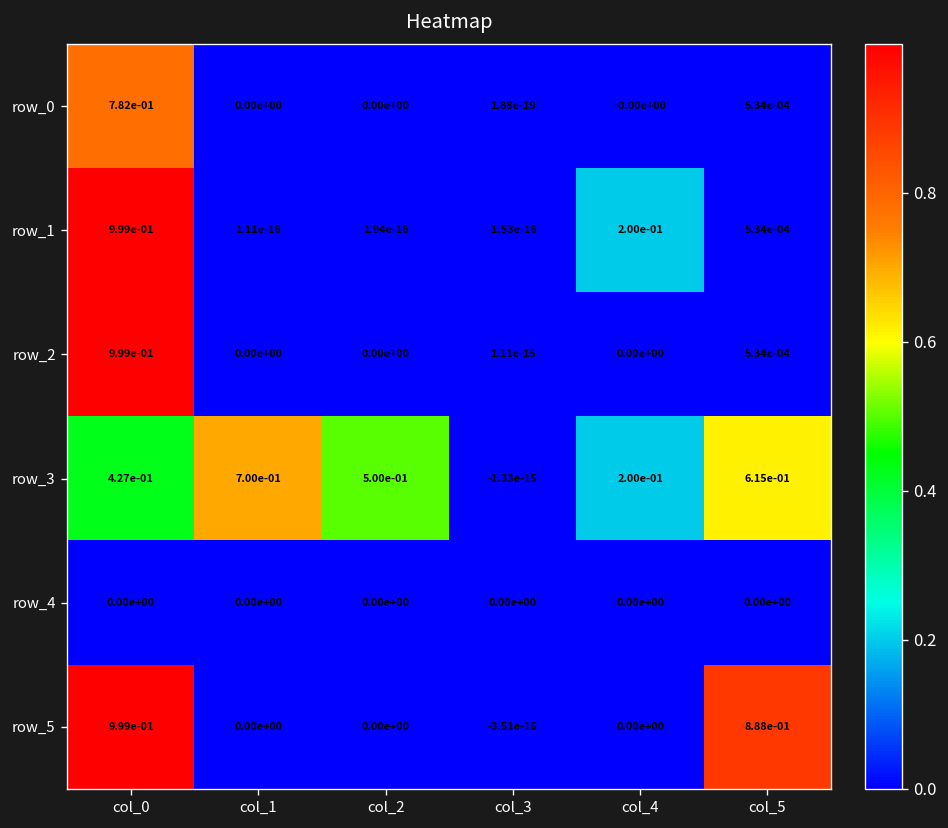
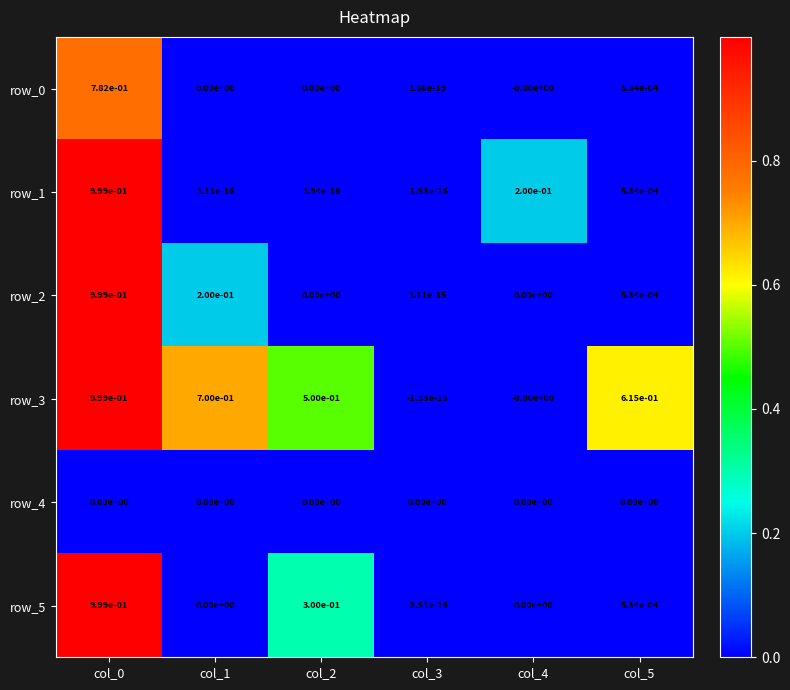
  {
    "row_0": {
      "col_0": "7.82e-01",
      "col_1": "0.00e+00",
      "col_2": "0.00e+00",
      "col_3": "1.88e-19",
      "col_4": "-0.00e+00",
      "col_5": "5.34e-04"
    },
    "row_1": {
      "col_0": "9.99e-01",
      "col_1": "1.11e-16",
      "col_2": "1.94e-16",
      "col_3": "-1.53e-16",
      "col_4": "2.00e-01",
      "col_5": "5.34e-04"
    },
    "row_2": {
      "col_0": "9.99e-01",
-     "col_1": "0.00e+00",
+     "col_1": "2.00e-01",
      "col_2": "0.00e+00",
      "col_3": "1.11e-15",
      "col_4": "0.00e+00",
      "col_5": "5.34e-04"
    },
    "row_3": {
-     "col_0": "4.27e-01",
+     "col_0": "9.99e-01",
      "col_1": "7.00e-01",
      "col_2": "5.00e-01",
      "col_3": "-1.33e-15",
-     "col_4": "2.00e-01",
+     "col_4": "-0.00e+00",
      "col_5": "6.15e-01"
    },
    "row_4": {
      "col_0": "0.00e+00",
      "col_1": "0.00e+00",
      "col_2": "0.00e+00",
      "col_3": "0.00e+00",
      "col_4": "0.00e+00",
      "col_5": "0.00e+00"
    },
    "row_5": {
      "col_0": "9.99e-01",
      "col_1": "0.00e+00",
-     "col_2": "0.00e+00",
+     "col_2": "3.00e-01",
      "col_3": "-3.51e-16",
      "col_4": "0.00e+00",
-     "col_5": "8.88e-01"
+     "col_5": "5.34e-04"
    }
  }
